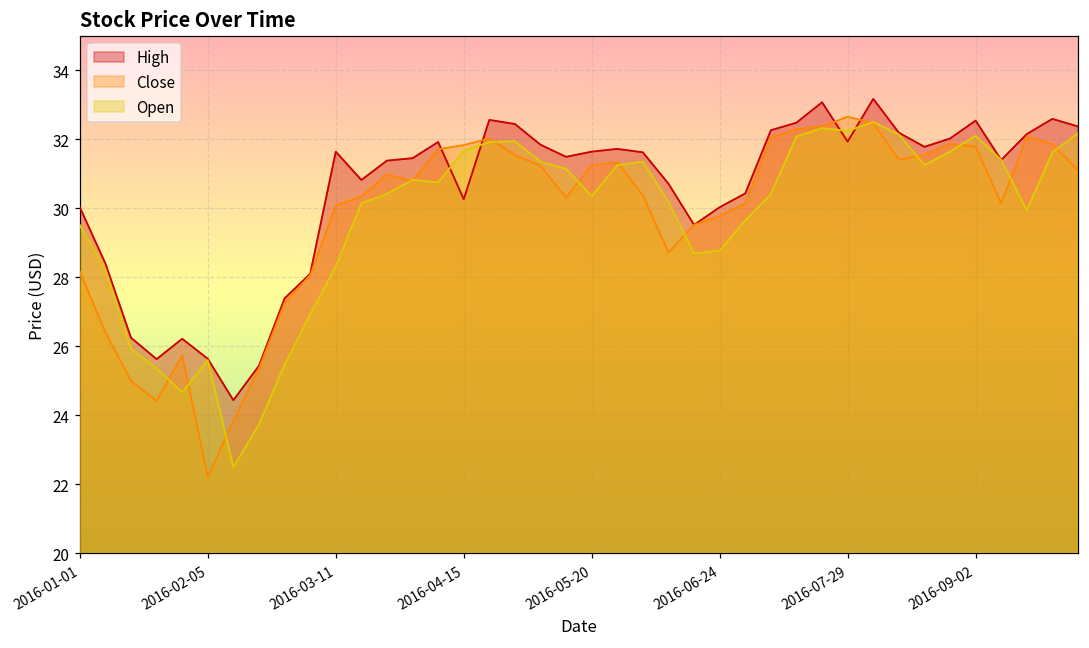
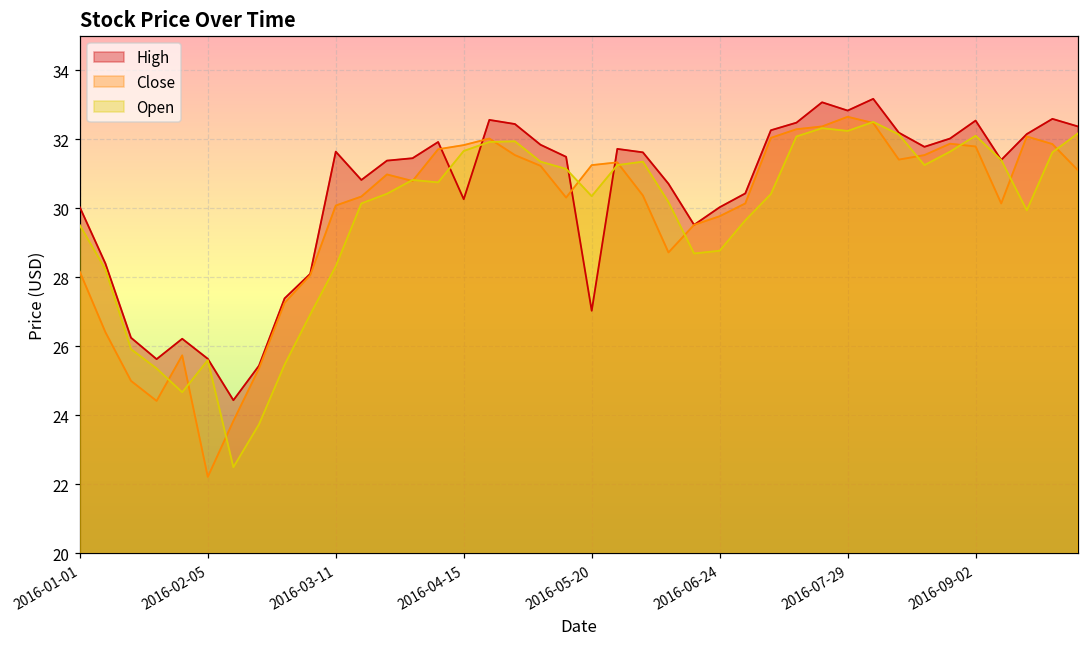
  {
    "High": {
      "2016-01-01": 30.0,
      "2016-03-11": 31.6,
      "2016-04-15": 30.3,
-     "2016-05-20": 31.6,
+     "2016-05-20": 27.0,
      "2016-06-24": 30.0,
-     "2016-07-29": 31.9,
+     "2016-07-29": 32.8,
      "2016-09-02": 32.5
    }
  }
